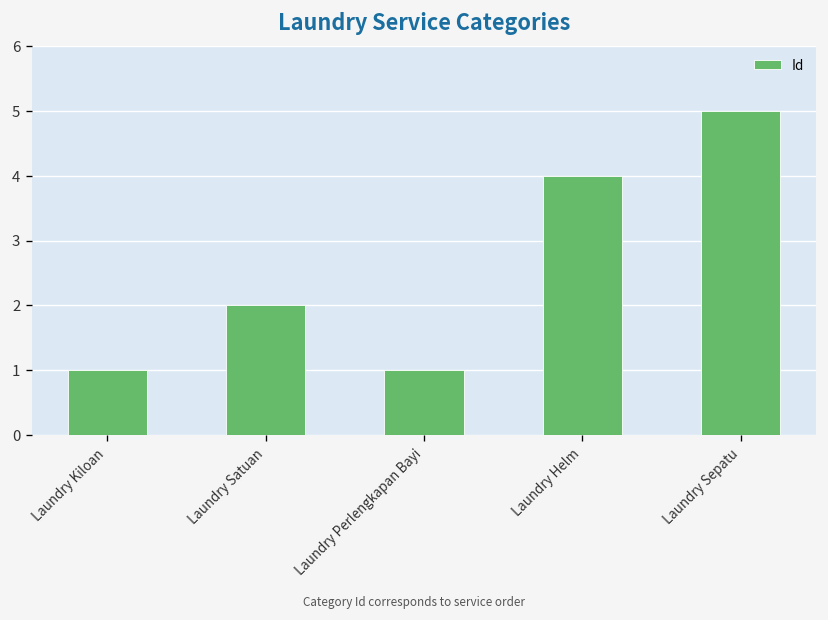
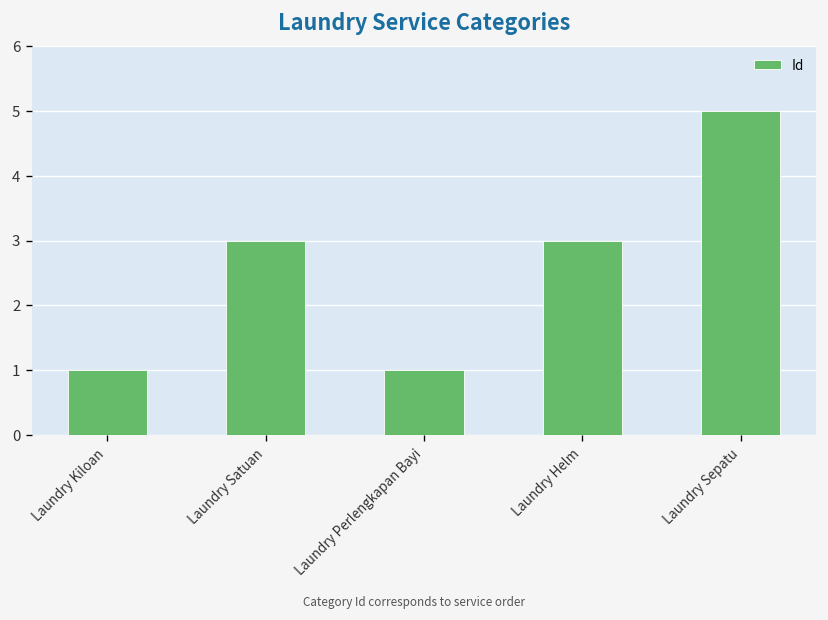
  {
    "Laundry Kiloan": 1,
-   "Laundry Satuan": 2,
+   "Laundry Satuan": 3,
    "Laundry Perlengkapan Bayi": 1,
-   "Laundry Helm": 4,
+   "Laundry Helm": 3,
    "Laundry Sepatu": 5
  }
